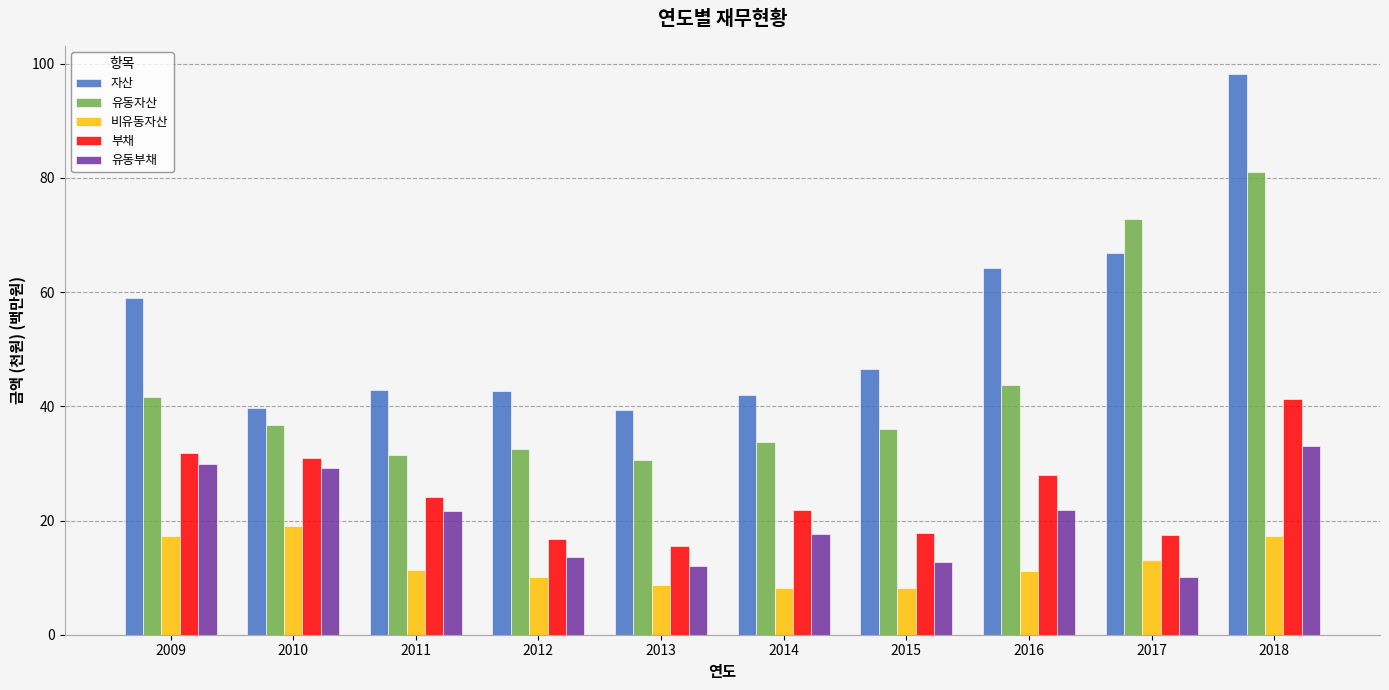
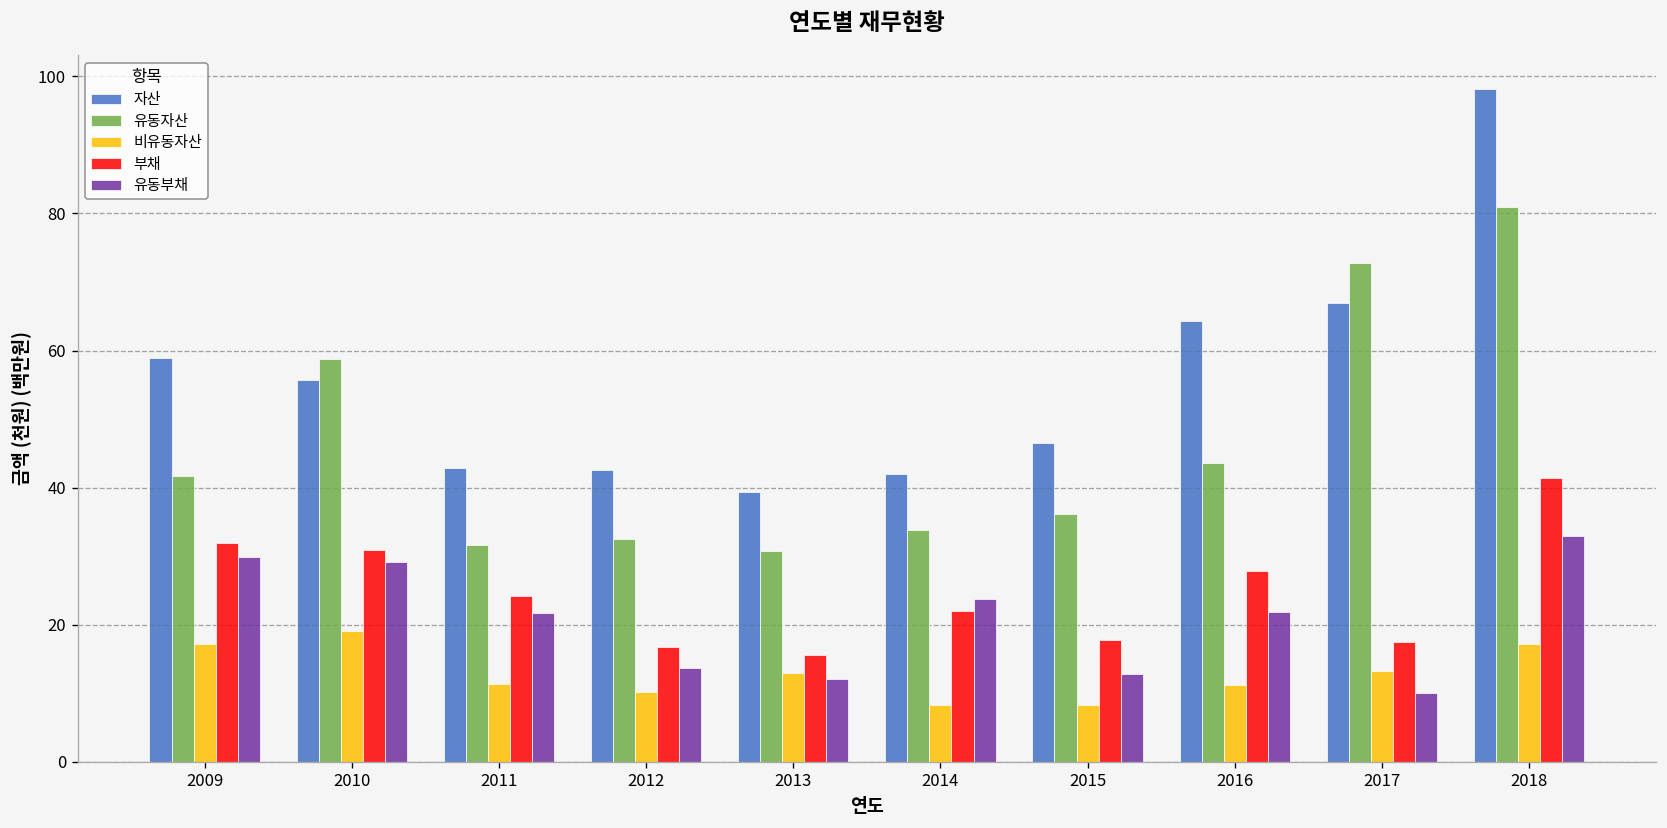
  {
    "자산": {
      "2009": 59,
-     "2010": 40,
+     "2010": 56,
      "2011": 43,
      "2012": 43,
      "2013": 39,
      "2014": 42,
      "2015": 46,
      "2016": 64,
      "2017": 67,
      "2018": 98
    },
    "유동자산": {
      "2009": 42,
-     "2010": 37,
+     "2010": 59,
      "2011": 32,
      "2012": 32,
      "2013": 31,
      "2014": 34,
      "2015": 36,
      "2016": 44,
      "2017": 73,
      "2018": 81
    },
    "비유동자산": {
      "2009": 17,
      "2010": 19,
      "2011": 11,
      "2012": 10,
-     "2013": 9,
+     "2013": 13,
      "2014": 8,
      "2015": 8,
      "2016": 11,
      "2017": 13,
      "2018": 17
    },
    "부채": {
      "2009": 32,
      "2010": 31,
      "2011": 24,
      "2012": 17,
      "2013": 15,
      "2014": 22,
      "2015": 18,
      "2016": 28,
      "2017": 17,
      "2018": 41
    },
    "유동부채": {
      "2009": 30,
      "2010": 29,
      "2011": 22,
      "2012": 14,
      "2013": 12,
-     "2014": 18,
+     "2014": 24,
      "2015": 13,
      "2016": 22,
      "2017": 10,
      "2018": 33
    }
  }
